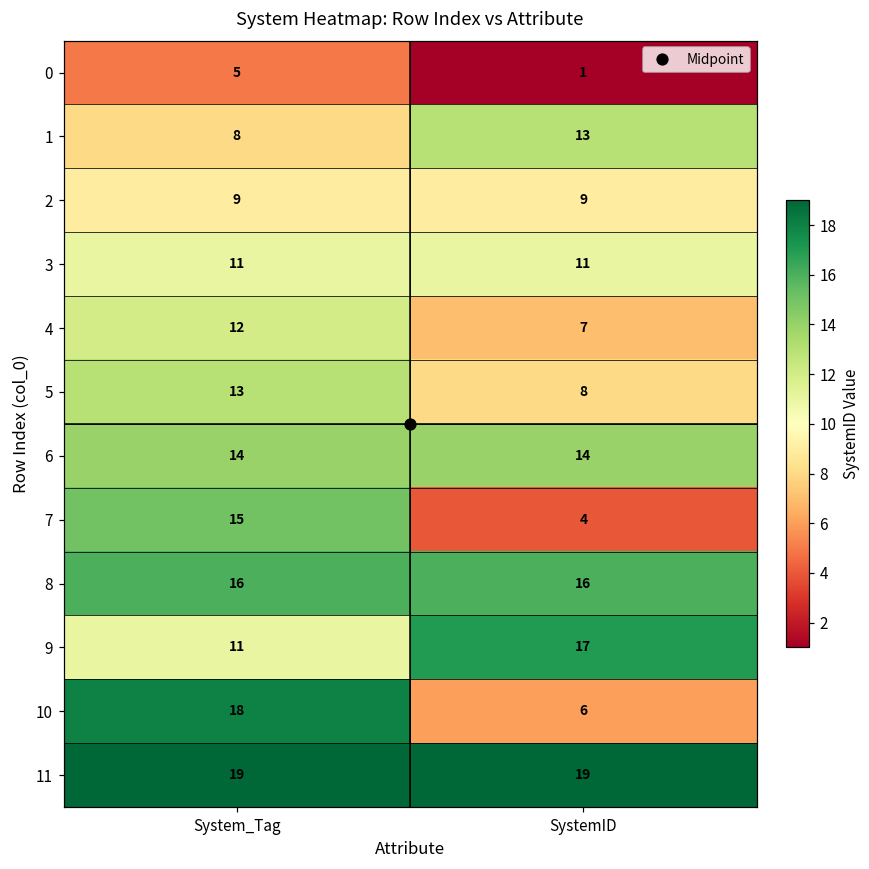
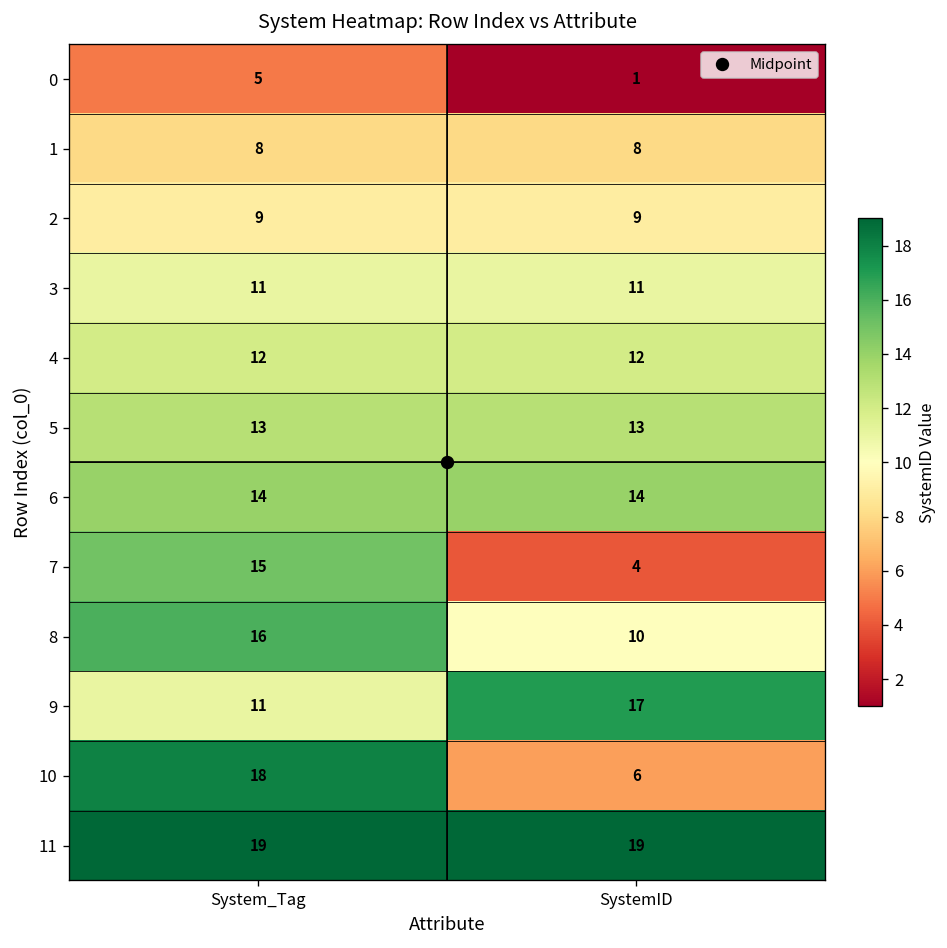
  {
    "0": {
      "System_Tag": 5,
      "SystemID": 1
    },
    "1": {
      "System_Tag": 8,
-     "SystemID": 13
+     "SystemID": 8
    },
    "2": {
      "System_Tag": 9,
      "SystemID": 9
    },
    "3": {
      "System_Tag": 11,
      "SystemID": 11
    },
    "4": {
      "System_Tag": 12,
-     "SystemID": 7
+     "SystemID": 12
    },
    "5": {
      "System_Tag": 13,
-     "SystemID": 8
+     "SystemID": 13
    },
    "6": {
      "System_Tag": 14,
      "SystemID": 14
    },
    "7": {
      "System_Tag": 15,
      "SystemID": 4
    },
    "8": {
      "System_Tag": 16,
-     "SystemID": 16
+     "SystemID": 10
    },
    "9": {
      "System_Tag": 11,
      "SystemID": 17
    },
    "10": {
      "System_Tag": 18,
      "SystemID": 6
    },
    "11": {
      "System_Tag": 19,
      "SystemID": 19
    }
  }
